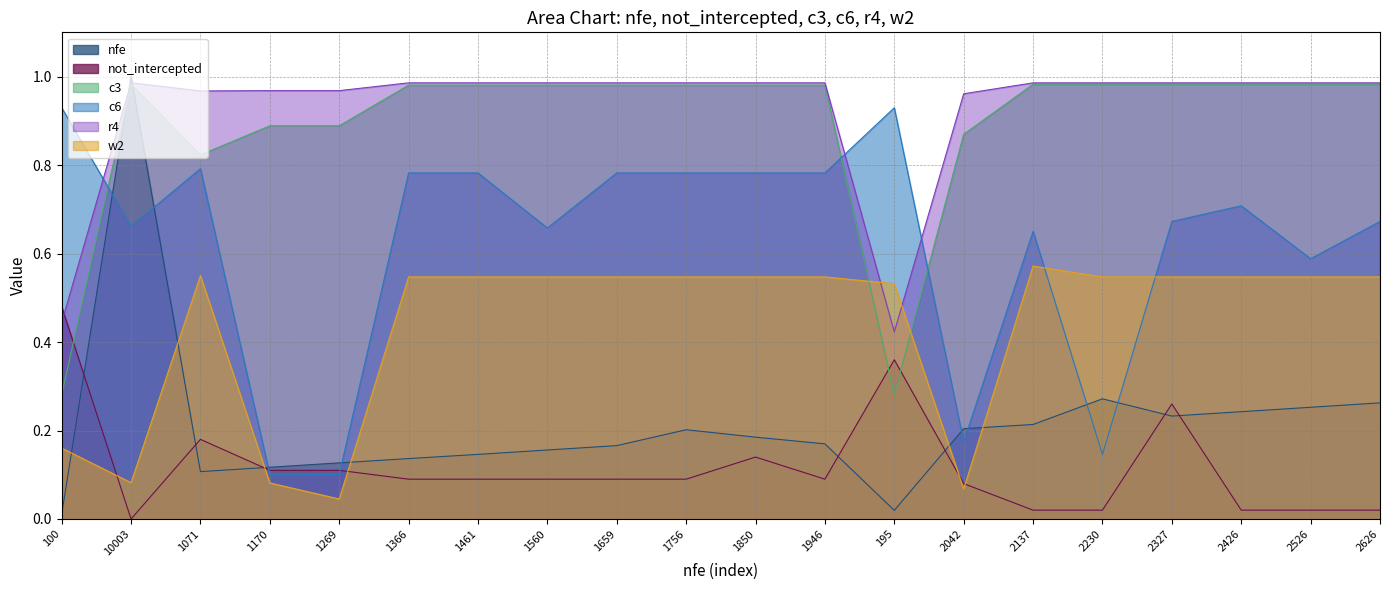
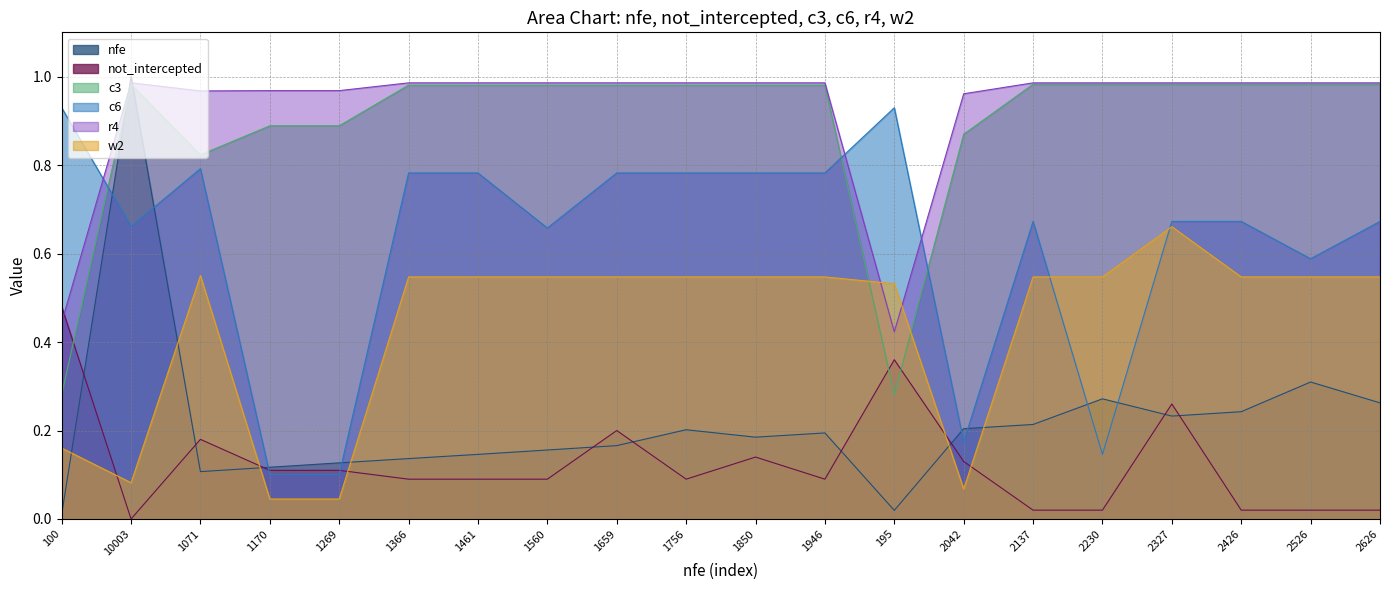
  {
    "nfe": {
      "100": 0.01,
      "1071": 0.11,
      "1170": 0.12,
      "1269": 0.13,
      "1366": 0.14,
      "1461": 0.15,
      "1560": 0.16,
      "1659": 0.17,
      "1756": 0.20,
      "1850": 0.18,
-     "1946": 0.17,
+     "1946": 0.19,
      "195": 0.02,
      "2042": 0.20,
      "2137": 0.21,
      "2230": 0.27,
      "2327": 0.23,
      "2426": 0.24,
-     "2526": 0.25,
+     "2526": 0.31,
      "2626": 0.26
    },
    "not_intercepted": {
      "100": 0.48,
      "10003": 0.00,
      "1071": 0.18,
      "1170": 0.11,
      "1269": 0.11,
      "1366": 0.09,
      "1461": 0.09,
      "1560": 0.09,
-     "1659": 0.09,
+     "1659": 0.20,
      "1756": 0.09,
      "1850": 0.14,
      "1946": 0.09,
      "195": 0.36,
-     "2042": 0.08,
+     "2042": 0.13,
      "2137": 0.02,
      "2230": 0.02,
      "2327": 0.26,
      "2426": 0.02,
      "2526": 0.02,
      "2626": 0.02
    },
    "c3": {
      "100": 0.28,
      "1170": 0.89,
      "1269": 0.89,
      "195": 0.28,
      "2042": 0.87
    },
    "c6": {
      "100": 0.93,
      "10003": 0.66,
      "1071": 0.79,
      "1170": 0.10,
      "1269": 0.10,
      "1366": 0.78,
      "1461": 0.78,
      "1560": 0.66,
      "1659": 0.78,
      "1756": 0.78,
      "1850": 0.78,
      "1946": 0.78,
      "195": 0.93,
      "2042": 0.17,
-     "2137": 0.65,
+     "2137": 0.67,
      "2230": 0.15,
      "2327": 0.67,
-     "2426": 0.71,
+     "2426": 0.67,
      "2526": 0.59,
      "2626": 0.67
    },
    "r4": {
      "100": 0.44,
      "1170": 0.97,
      "1269": 0.97,
      "195": 0.42,
      "2042": 0.96
    },
    "w2": {
      "100": 0.16,
      "10003": 0.08,
      "1071": 0.55,
-     "1170": 0.08,
+     "1170": 0.05,
      "1269": 0.05,
      "1366": 0.55,
      "1461": 0.55,
      "1560": 0.55,
      "1659": 0.55,
      "1756": 0.55,
      "1850": 0.55,
      "1946": 0.55,
      "195": 0.53,
      "2042": 0.07,
-     "2137": 0.57,
+     "2137": 0.55,
      "2230": 0.55,
-     "2327": 0.55,
+     "2327": 0.66,
      "2426": 0.55,
      "2526": 0.55,
      "2626": 0.55
    }
  }
